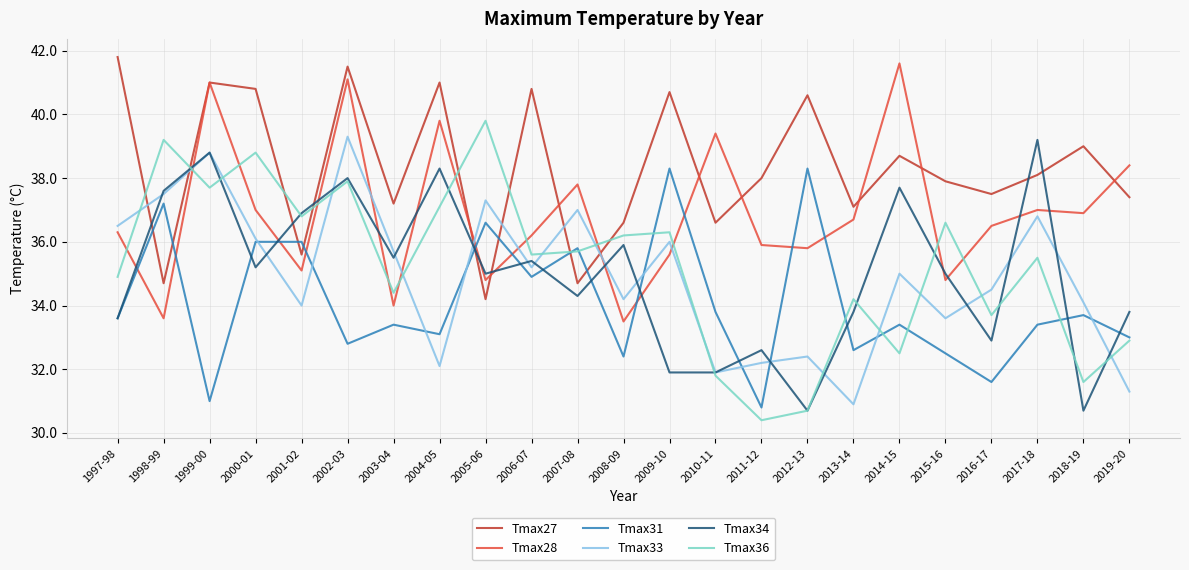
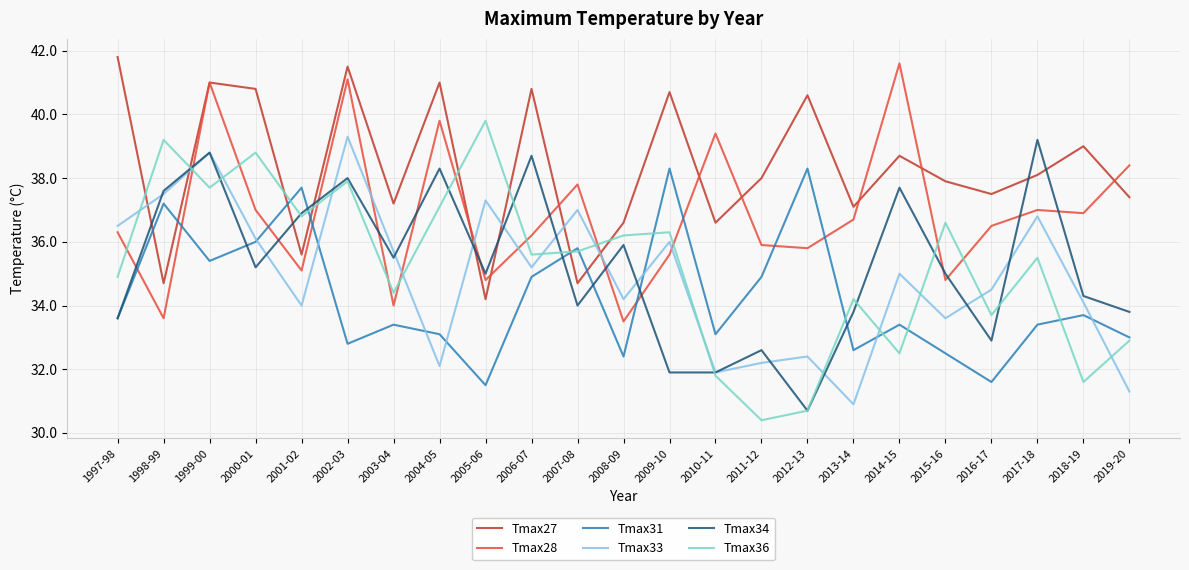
  {
    "Tmax31": {
      "1998-99": 37.2,
-     "1999-00": 31.0,
+     "1999-00": 35.4,
      "2000-01": 36.0,
-     "2001-02": 36.0,
+     "2001-02": 37.7,
      "2002-03": 32.8,
      "2003-04": 33.4,
      "2004-05": 33.1,
-     "2005-06": 36.6,
+     "2005-06": 31.5,
      "2006-07": 34.9,
      "2007-08": 35.8,
      "2008-09": 32.4,
      "2009-10": 38.3,
-     "2010-11": 33.8,
-     "2011-12": 30.8,
+     "2010-11": 33.1,
+     "2011-12": 34.9,
      "2012-13": 38.3,
      "2013-14": 32.6,
      "2014-15": 33.4,
      "2015-16": 32.5,
      "2016-17": 31.6,
      "2017-18": 33.4,
      "2018-19": 33.7,
      "2019-20": 33.0
    },
    "Tmax34": {
      "1998-99": 37.6,
      "2000-01": 35.2,
      "2001-02": 36.9,
      "2002-03": 38.0,
      "2003-04": 35.5,
      "2004-05": 38.3,
      "2005-06": 35.0,
-     "2006-07": 35.4,
-     "2007-08": 34.3,
+     "2006-07": 38.7,
+     "2007-08": 34.0,
      "2008-09": 35.9,
      "2009-10": 31.9,
      "2011-12": 32.6,
      "2013-14": 33.8,
      "2014-15": 37.7,
      "2015-16": 35.0,
      "2016-17": 32.9,
      "2017-18": 39.2,
-     "2018-19": 30.7,
+     "2018-19": 34.3,
      "2019-20": 33.8
    }
  }
